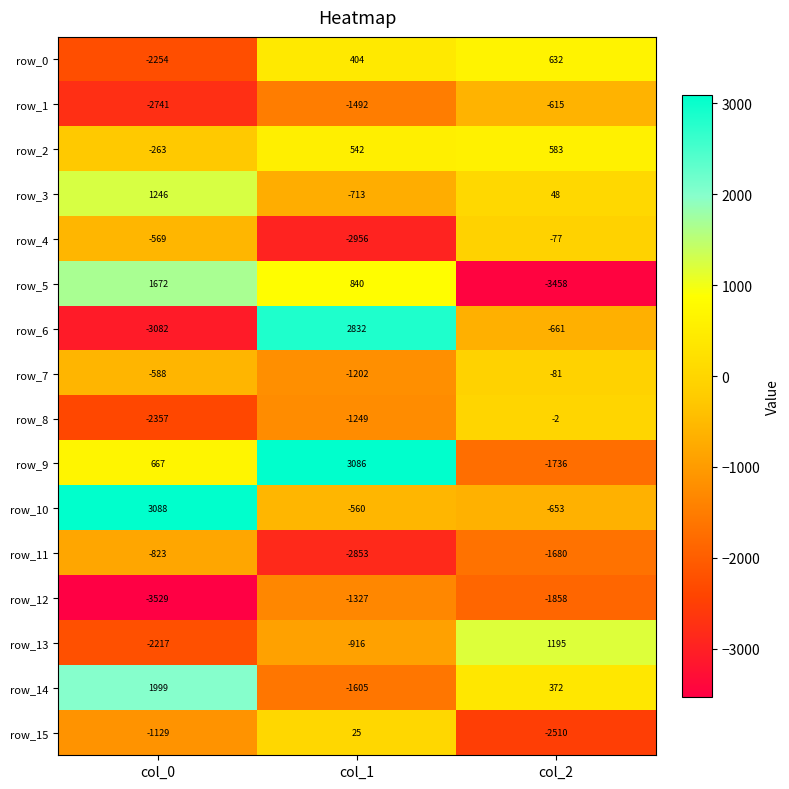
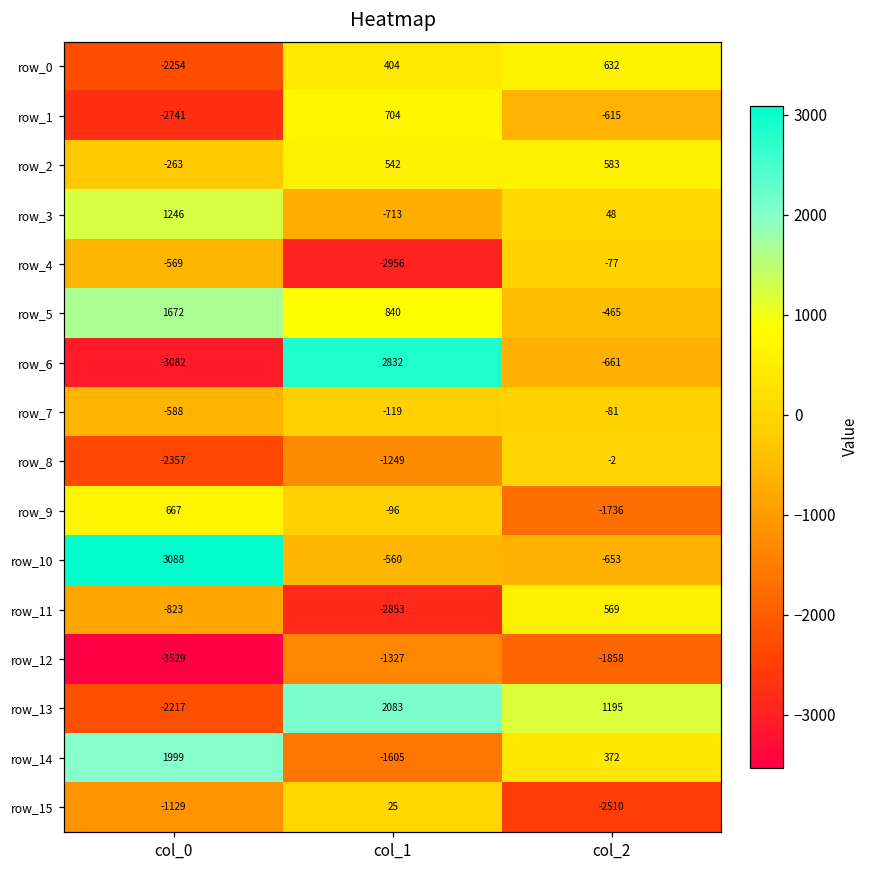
  {
    "row_0": {
      "col_0": -2254,
      "col_1": 404,
      "col_2": 632
    },
    "row_1": {
      "col_0": -2741,
-     "col_1": -1492,
+     "col_1": 704,
      "col_2": -615
    },
    "row_2": {
      "col_0": -263,
      "col_1": 542,
      "col_2": 583
    },
    "row_3": {
      "col_0": 1246,
      "col_1": -713,
      "col_2": 48
    },
    "row_4": {
      "col_0": -569,
      "col_1": -2956,
      "col_2": -77
    },
    "row_5": {
      "col_0": 1672,
      "col_1": 840,
-     "col_2": -3458
+     "col_2": -465
    },
    "row_6": {
      "col_0": -3082,
      "col_1": 2832,
      "col_2": -661
    },
    "row_7": {
      "col_0": -588,
-     "col_1": -1202,
+     "col_1": -119,
      "col_2": -81
    },
    "row_8": {
      "col_0": -2357,
      "col_1": -1249,
      "col_2": -2
    },
    "row_9": {
      "col_0": 667,
-     "col_1": 3086,
+     "col_1": -96,
      "col_2": -1736
    },
    "row_10": {
      "col_0": 3088,
      "col_1": -560,
      "col_2": -653
    },
    "row_11": {
      "col_0": -823,
      "col_1": -2853,
-     "col_2": -1680
+     "col_2": 569
    },
    "row_12": {
      "col_0": -3529,
      "col_1": -1327,
      "col_2": -1858
    },
    "row_13": {
      "col_0": -2217,
-     "col_1": -916,
+     "col_1": 2083,
      "col_2": 1195
    },
    "row_14": {
      "col_0": 1999,
      "col_1": -1605,
      "col_2": 372
    },
    "row_15": {
      "col_0": -1129,
      "col_1": 25,
      "col_2": -2510
    }
  }
